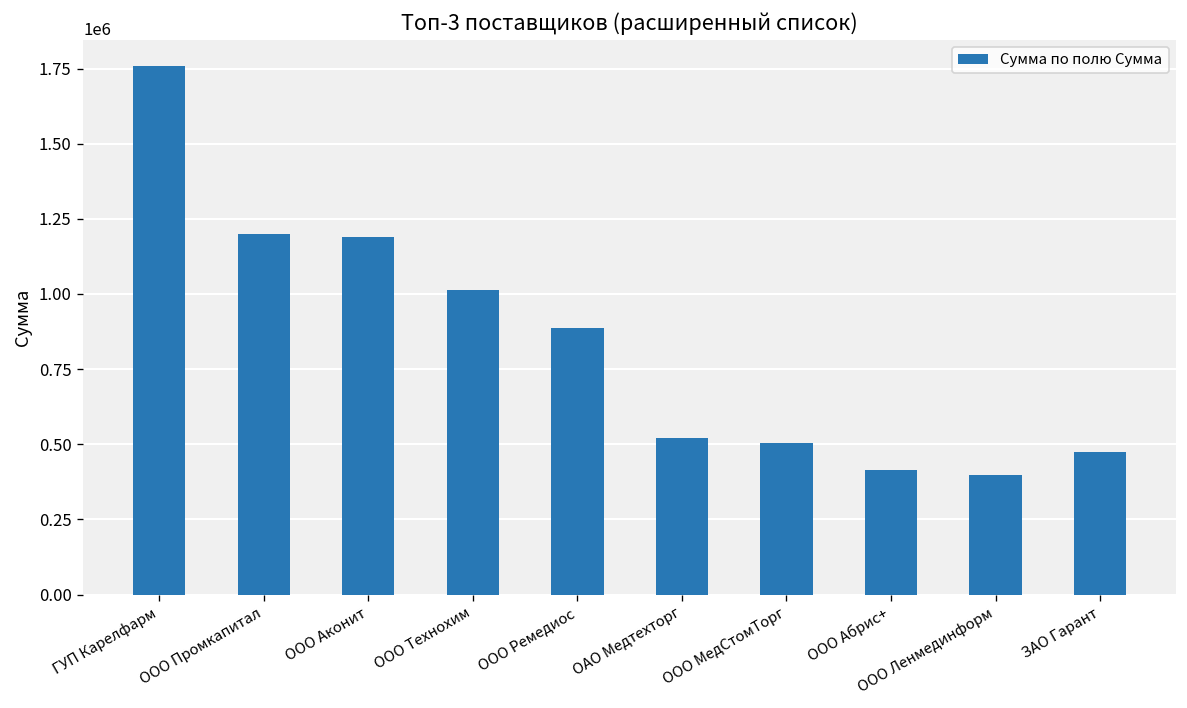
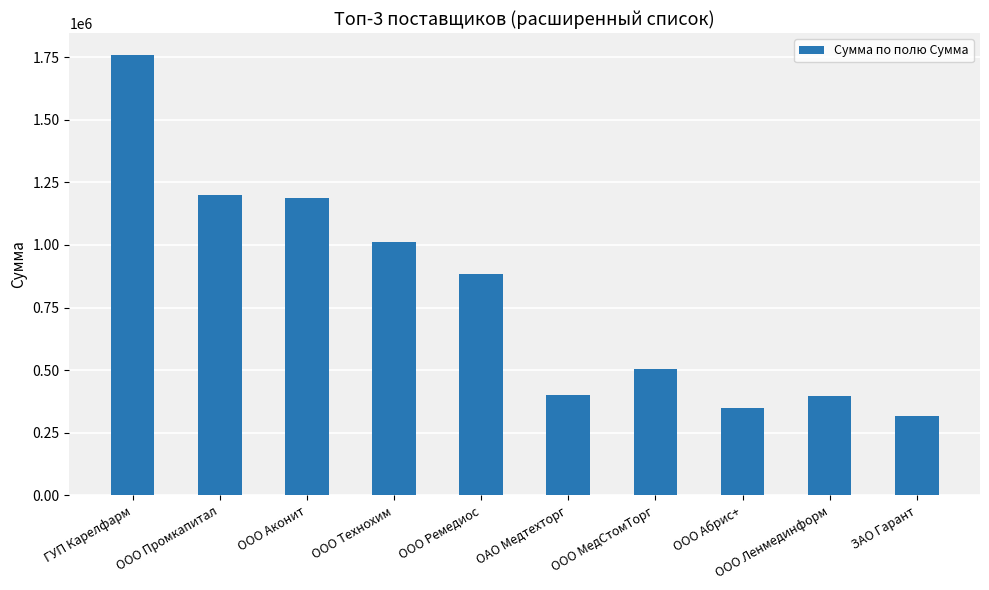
  {
    "ГУП Карелфарм": 1760000,
    "ООО Промкапитал": 1200000,
    "ООО Аконит": 1190000,
    "ООО Технохим": 1010000,
    "ООО Ремедиос": 890000,
-   "ОАО Медтехторг": 520000,
+   "ОАО Медтехторг": 400000,
    "ООО МедСтомТорг": 500000,
-   "ООО Абрис+": 410000,
+   "ООО Абрис+": 350000,
    "ООО Ленмединформ": 400000,
-   "ЗАО Гарант": 470000
+   "ЗАО Гарант": 320000
  }
